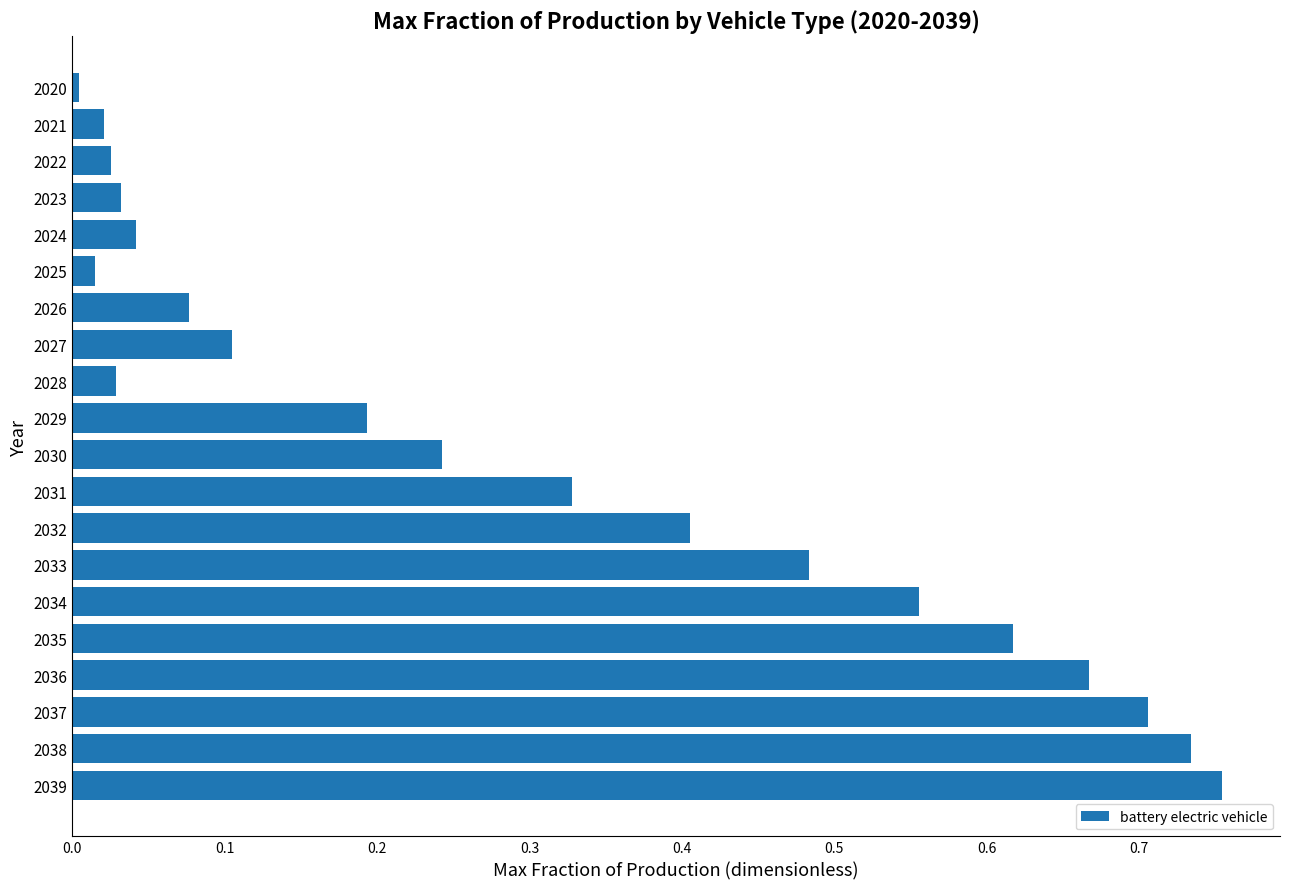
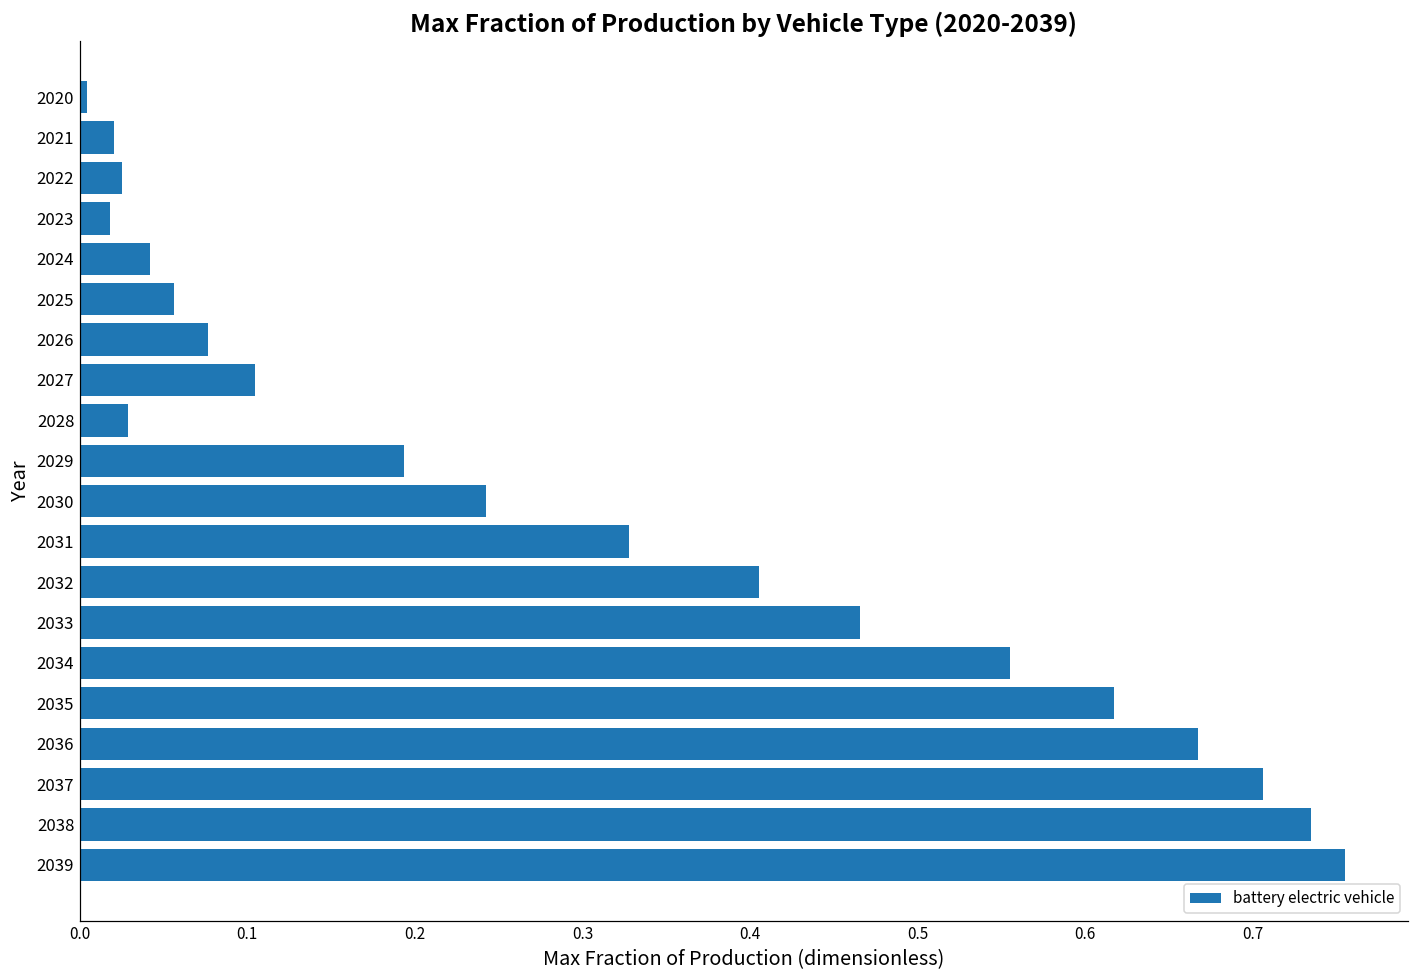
  {
    "2020": 0.005,
    "2021": 0.020,
    "2022": 0.025,
-   "2023": 0.032,
+   "2023": 0.018,
    "2024": 0.042,
-   "2025": 0.015,
+   "2025": 0.056,
    "2026": 0.076,
    "2027": 0.105,
    "2028": 0.029,
    "2029": 0.194,
    "2030": 0.242,
    "2031": 0.328,
    "2032": 0.405,
-   "2033": 0.483,
+   "2033": 0.466,
    "2034": 0.555,
    "2035": 0.617,
    "2036": 0.667,
    "2037": 0.706,
    "2038": 0.734,
    "2039": 0.755
  }
